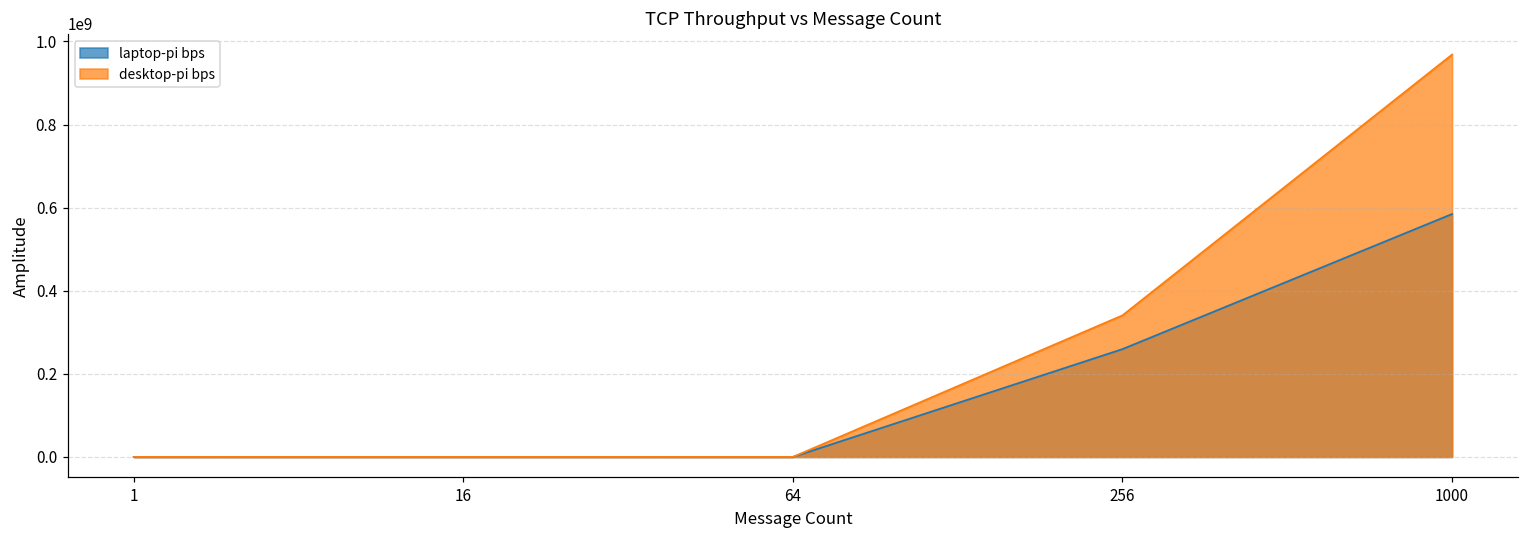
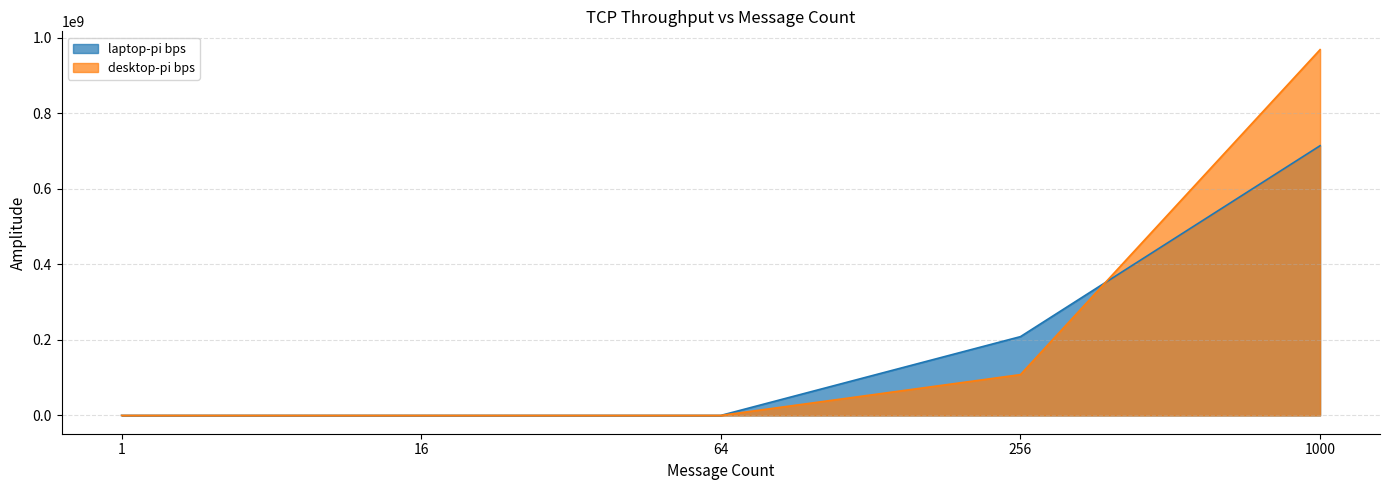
  {
    "laptop-pi bps": {
-     "256": 260000000,
-     "1000": 580000000
+     "256": 210000000,
+     "1000": 710000000
    },
    "desktop-pi bps": {
-     "256": 340000000,
+     "256": 110000000,
      "1000": 970000000
    }
  }
